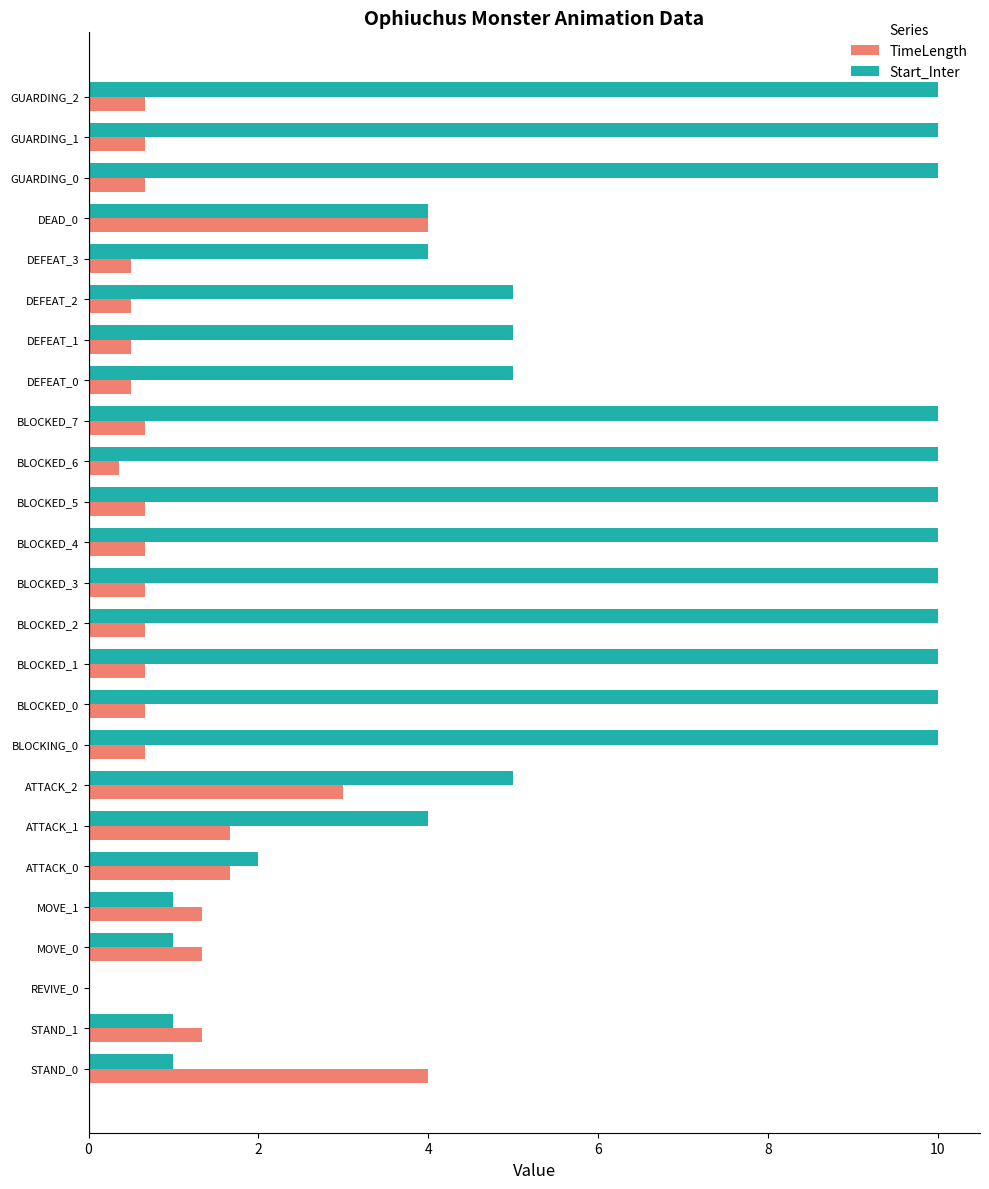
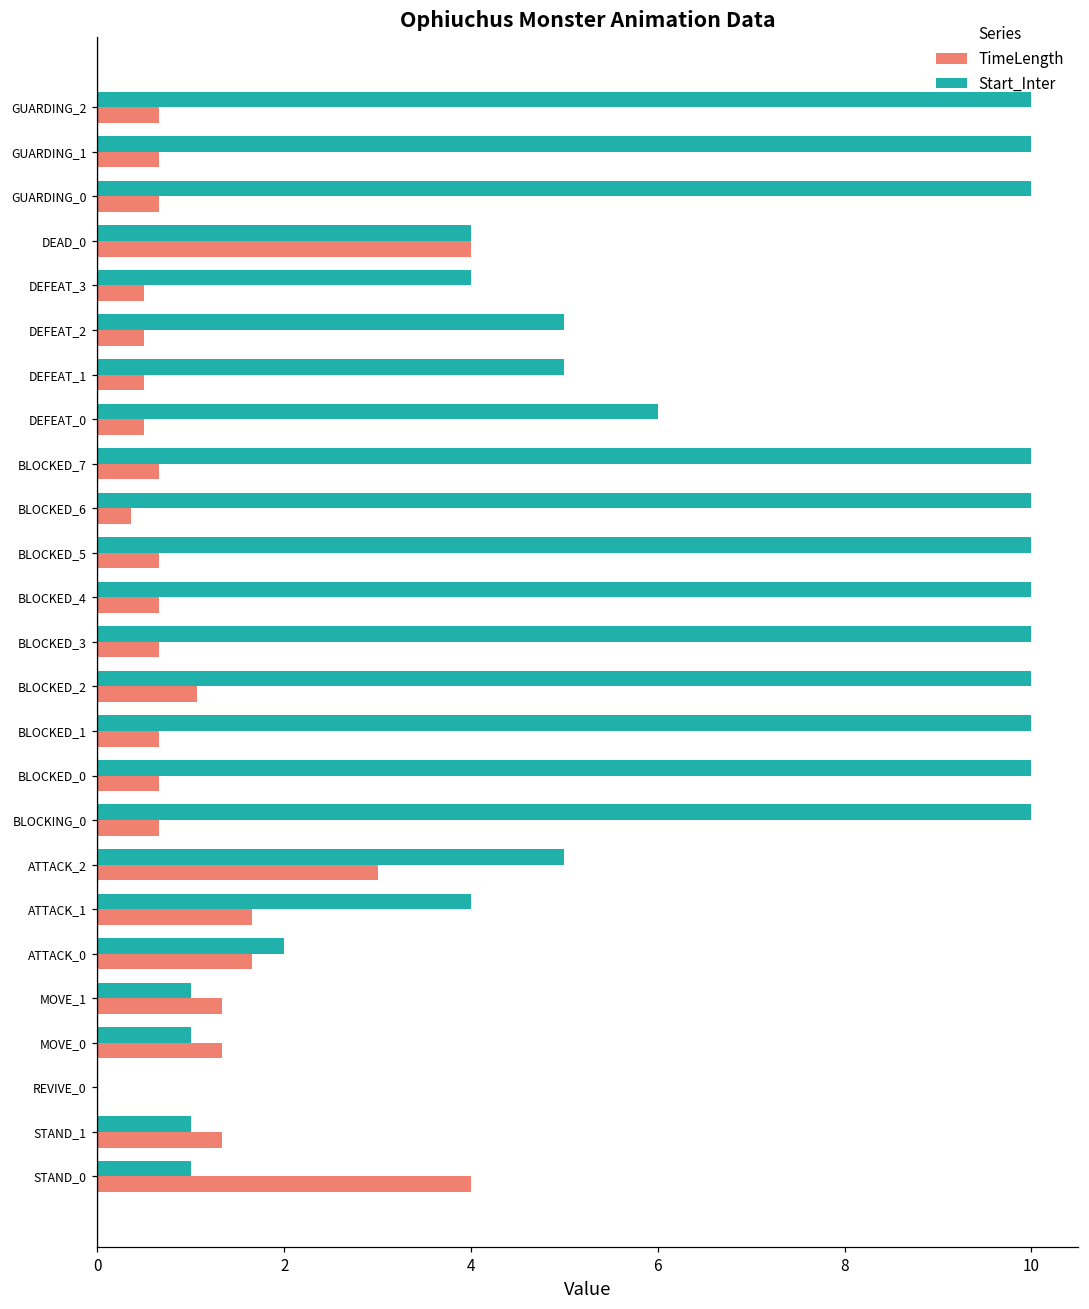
  {
    "TimeLength": {
      "GUARDING_2": 0.7,
      "GUARDING_1": 0.7,
      "GUARDING_0": 0.7,
      "DEAD_0": 4.0,
      "DEFEAT_3": 0.5,
      "DEFEAT_2": 0.5,
      "DEFEAT_1": 0.5,
      "DEFEAT_0": 0.5,
      "BLOCKED_7": 0.7,
      "BLOCKED_6": 0.4,
      "BLOCKED_5": 0.7,
      "BLOCKED_4": 0.7,
      "BLOCKED_3": 0.7,
-     "BLOCKED_2": 0.7,
+     "BLOCKED_2": 1.1,
      "BLOCKED_1": 0.7,
      "BLOCKED_0": 0.7,
      "BLOCKING_0": 0.7,
      "ATTACK_2": 3.0,
      "ATTACK_1": 1.7,
      "ATTACK_0": 1.7,
      "MOVE_1": 1.3,
      "MOVE_0": 1.3,
      "REVIVE_0": 0.0,
      "STAND_1": 1.3,
      "STAND_0": 4.0
    },
    "Start_Inter": {
      "GUARDING_2": 10,
      "GUARDING_1": 10,
      "GUARDING_0": 10,
      "DEAD_0": 4,
      "DEFEAT_3": 4,
      "DEFEAT_2": 5,
      "DEFEAT_1": 5,
-     "DEFEAT_0": 5,
+     "DEFEAT_0": 6,
      "BLOCKED_7": 10,
      "BLOCKED_6": 10,
      "BLOCKED_5": 10,
      "BLOCKED_4": 10,
      "BLOCKED_3": 10,
      "BLOCKED_2": 10,
      "BLOCKED_1": 10,
      "BLOCKED_0": 10,
      "BLOCKING_0": 10,
      "ATTACK_2": 5,
      "ATTACK_1": 4,
      "ATTACK_0": 2,
      "MOVE_1": 1,
      "MOVE_0": 1,
      "REVIVE_0": 0,
      "STAND_1": 1,
      "STAND_0": 1
    }
  }
